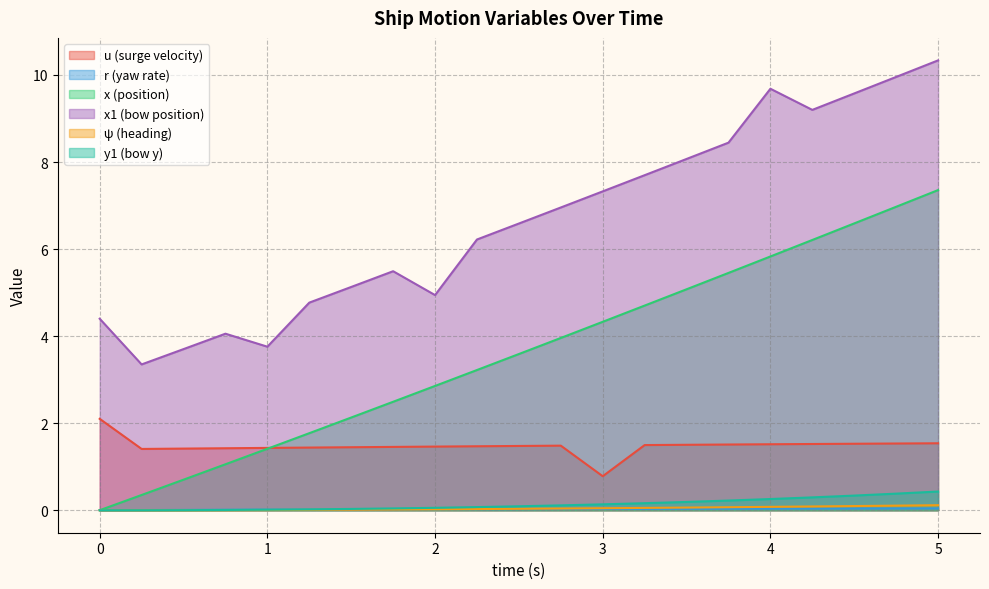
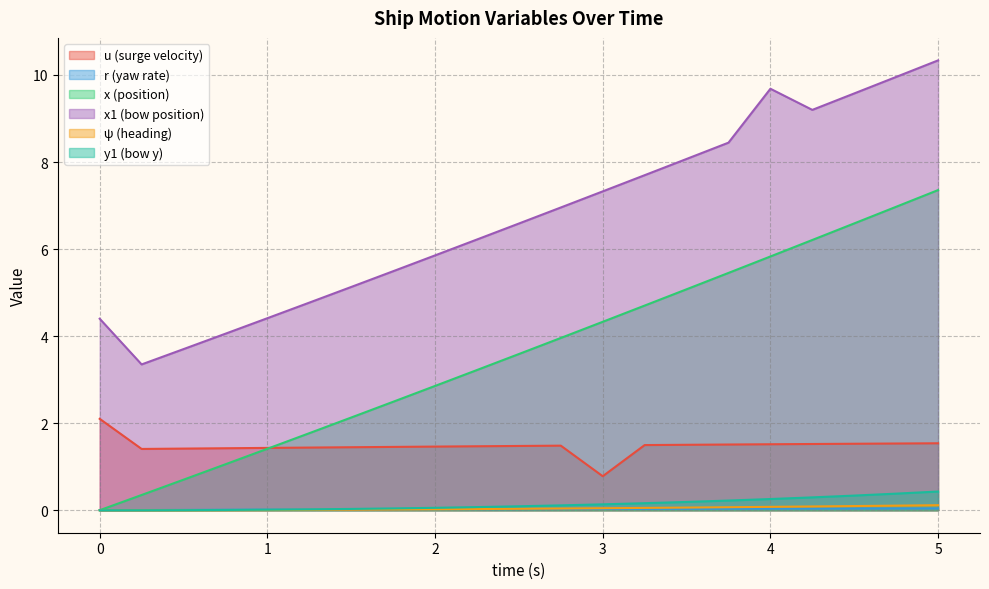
  {
    "u (surge velocity)": {
      "0": 2.1,
      "2": 1.5,
      "3": 0.8,
      "4": 1.5,
      "5": 1.5
    },
    "x1 (bow position)": {
      "0": 4.4,
-     "1": 3.8,
-     "2": 4.9,
+     "1": 4.4,
+     "2": 5.9,
      "3": 7.3,
      "4": 9.7,
      "5": 10.3
    },
    "ψ (heading)": {
      "5": 0.1
    }
  }
